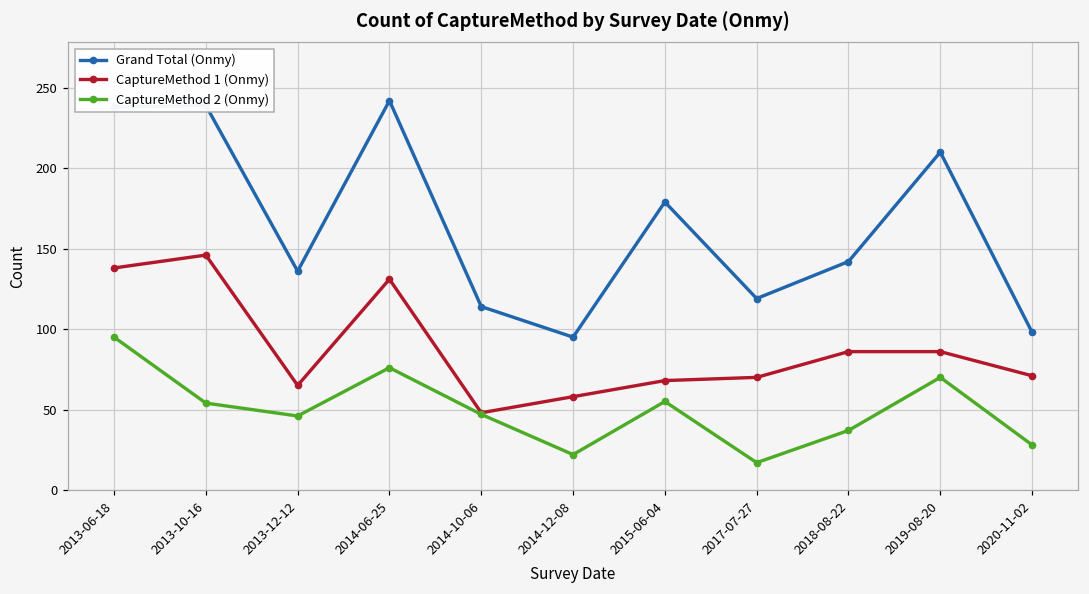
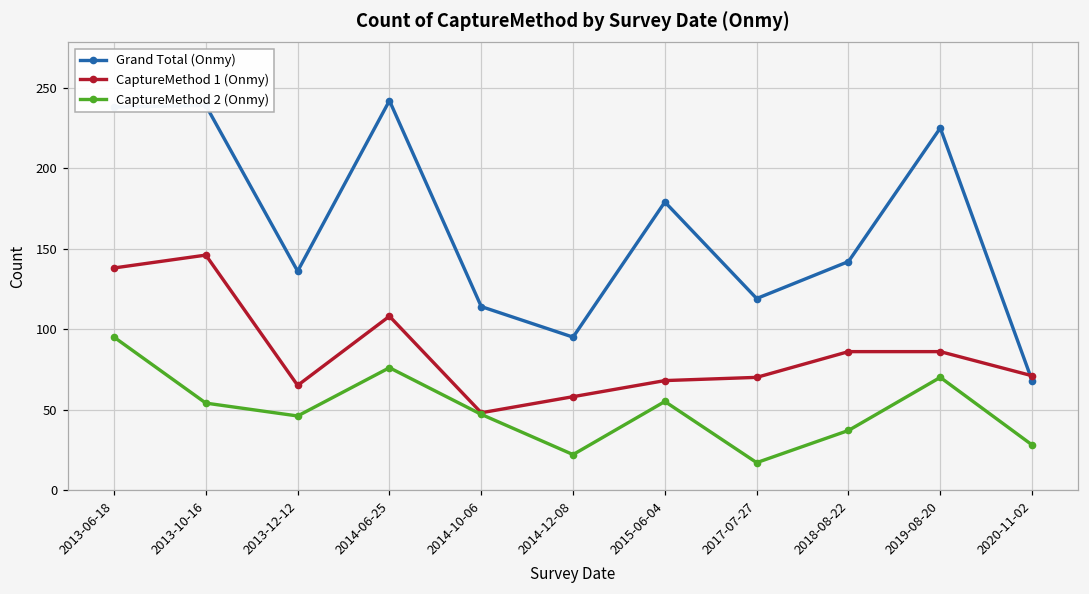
  {
    "Grand Total (Onmy)": {
      "2013-12-12": 136,
      "2014-06-25": 242,
      "2014-10-06": 114,
      "2014-12-08": 95,
      "2015-06-04": 179,
      "2017-07-27": 119,
      "2018-08-22": 142,
-     "2019-08-20": 210,
-     "2020-11-02": 98
+     "2019-08-20": 225,
+     "2020-11-02": 68
    },
    "CaptureMethod 1 (Onmy)": {
      "2013-06-18": 138,
      "2013-10-16": 146,
      "2013-12-12": 65,
-     "2014-06-25": 131,
+     "2014-06-25": 108,
      "2014-12-08": 58,
      "2015-06-04": 68,
      "2017-07-27": 70,
      "2018-08-22": 86,
      "2019-08-20": 86,
      "2020-11-02": 71
    },
    "CaptureMethod 2 (Onmy)": {
      "2013-06-18": 95,
      "2013-10-16": 54,
      "2013-12-12": 46,
      "2014-06-25": 76,
      "2014-12-08": 22,
      "2015-06-04": 55,
      "2017-07-27": 17,
      "2018-08-22": 37,
      "2019-08-20": 70,
      "2020-11-02": 28
    }
  }
